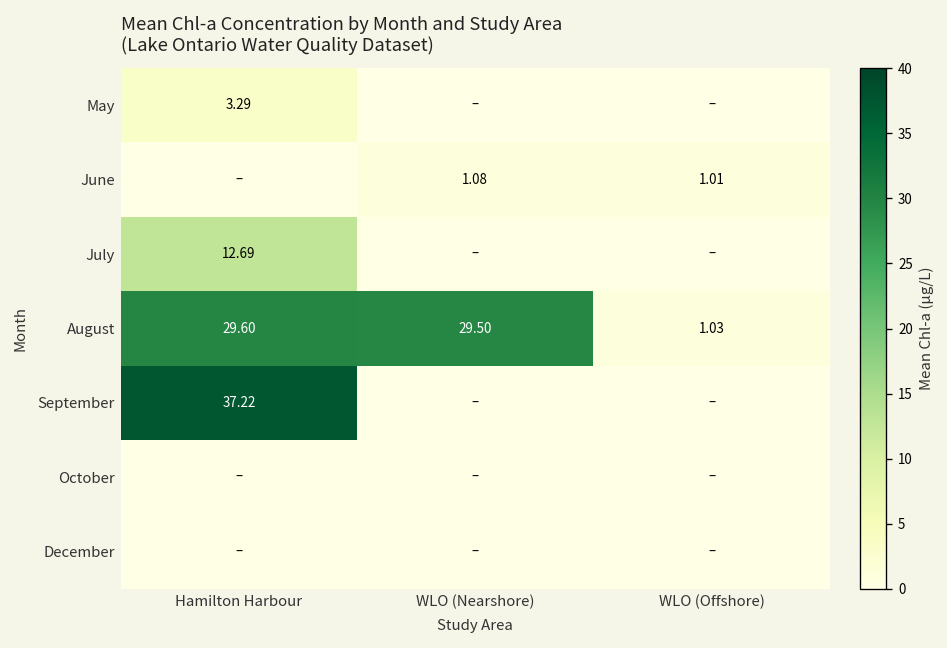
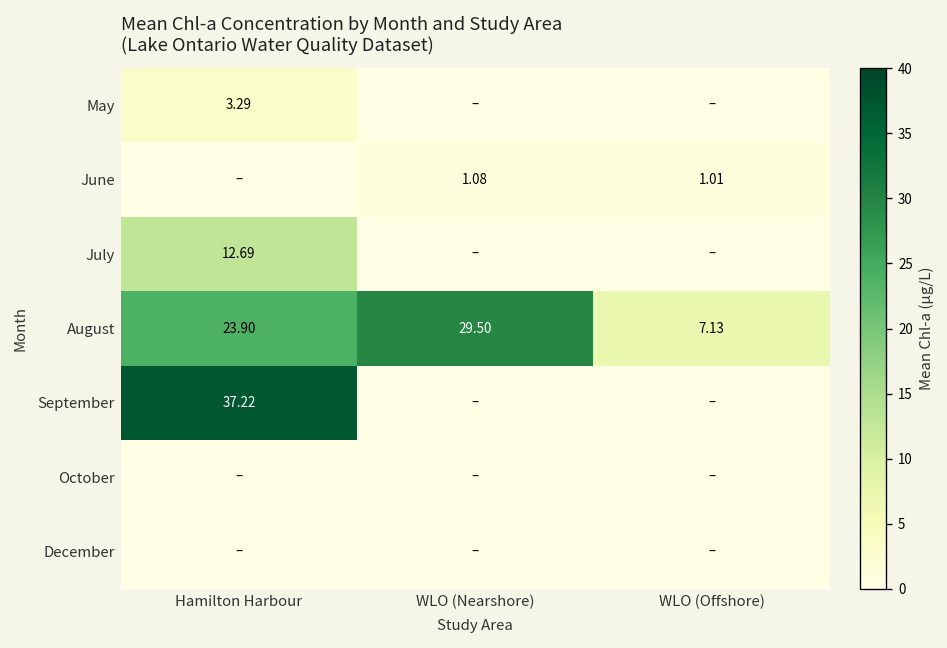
  {
    "May": {
      "Hamilton Harbour": 3.29
    },
    "June": {
      "WLO (Nearshore)": 1.08,
      "WLO (Offshore)": 1.01
    },
    "July": {
      "Hamilton Harbour": 12.69
    },
    "August": {
-     "Hamilton Harbour": 29.60,
+     "Hamilton Harbour": 23.90,
      "WLO (Nearshore)": 29.50,
-     "WLO (Offshore)": 1.03
+     "WLO (Offshore)": 7.13
    },
    "September": {
      "Hamilton Harbour": 37.22
    }
  }
